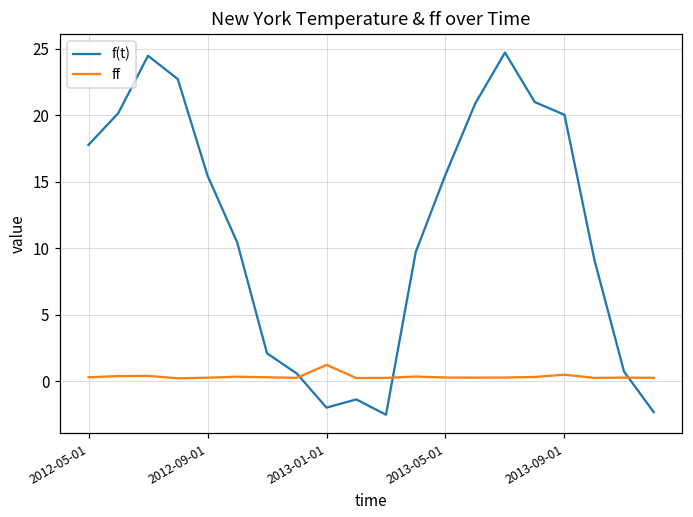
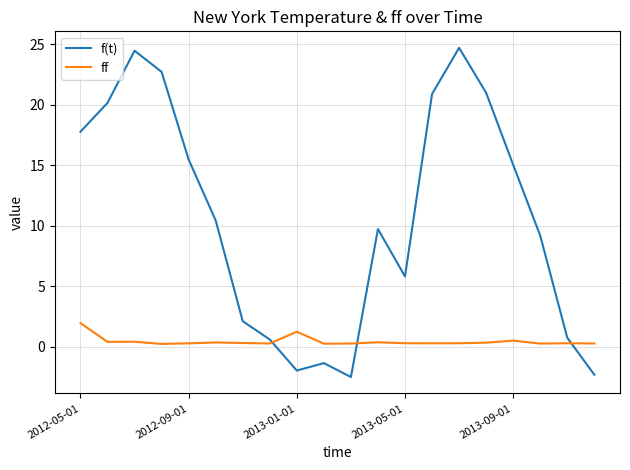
  {
    "f(t)": {
      "2012-05-01": 17.8,
      "2012-09-01": 15.5,
      "2013-01-01": -2.0,
-     "2013-05-01": 15.5,
-     "2013-09-01": 20.0
+     "2013-05-01": 5.8,
+     "2013-09-01": 15.0
    },
    "ff": {
-     "2012-05-01": 0.3,
+     "2012-05-01": 1.9,
      "2012-09-01": 0.3,
      "2013-01-01": 1.2,
      "2013-05-01": 0.3,
      "2013-09-01": 0.5
    }
  }
